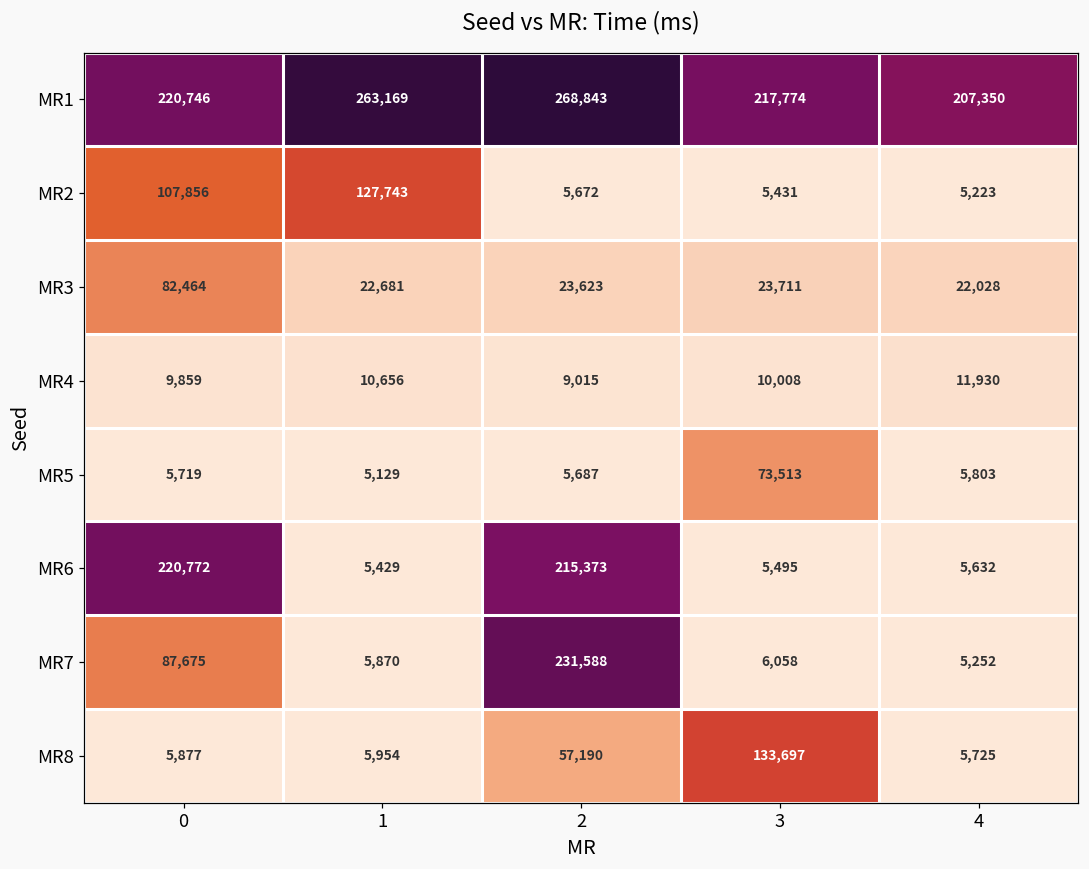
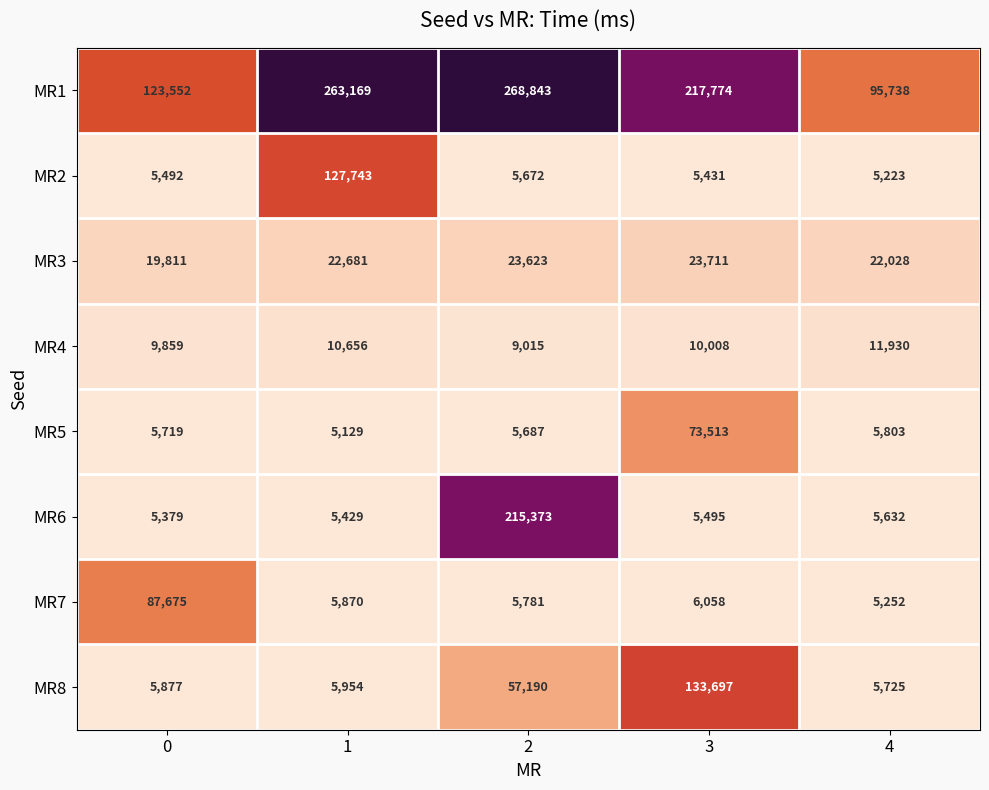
  {
    "MR1": {
-     "0": "220,746",
+     "0": "123,552",
      "1": "263,169",
      "2": "268,843",
      "3": "217,774",
-     "4": "207,350"
+     "4": "95,738"
    },
    "MR2": {
-     "0": "107,856",
+     "0": "5,492",
      "1": "127,743",
      "2": "5,672",
      "3": "5,431",
      "4": "5,223"
    },
    "MR3": {
-     "0": "82,464",
+     "0": "19,811",
      "1": "22,681",
      "2": "23,623",
      "3": "23,711",
      "4": "22,028"
    },
    "MR4": {
      "0": "9,859",
      "1": "10,656",
      "2": "9,015",
      "3": "10,008",
      "4": "11,930"
    },
    "MR5": {
      "0": "5,719",
      "1": "5,129",
      "2": "5,687",
      "3": "73,513",
      "4": "5,803"
    },
    "MR6": {
-     "0": "220,772",
+     "0": "5,379",
      "1": "5,429",
      "2": "215,373",
      "3": "5,495",
      "4": "5,632"
    },
    "MR7": {
      "0": "87,675",
      "1": "5,870",
-     "2": "231,588",
+     "2": "5,781",
      "3": "6,058",
      "4": "5,252"
    },
    "MR8": {
      "0": "5,877",
      "1": "5,954",
      "2": "57,190",
      "3": "133,697",
      "4": "5,725"
    }
  }
